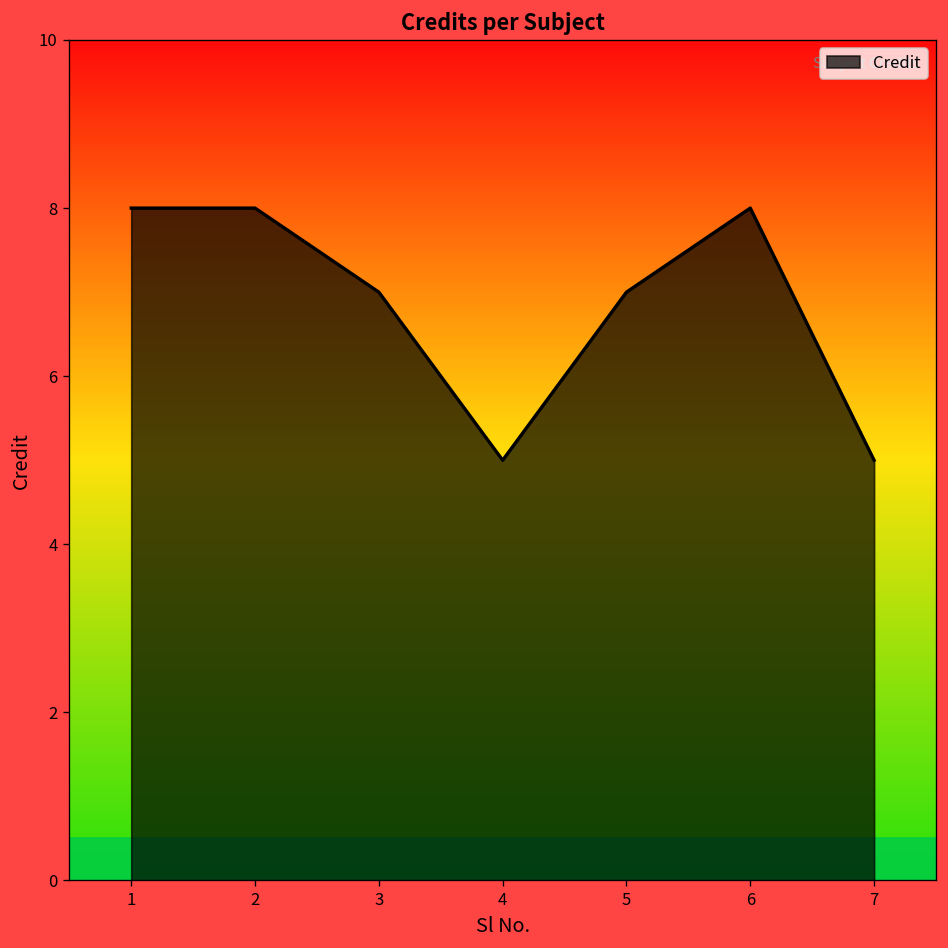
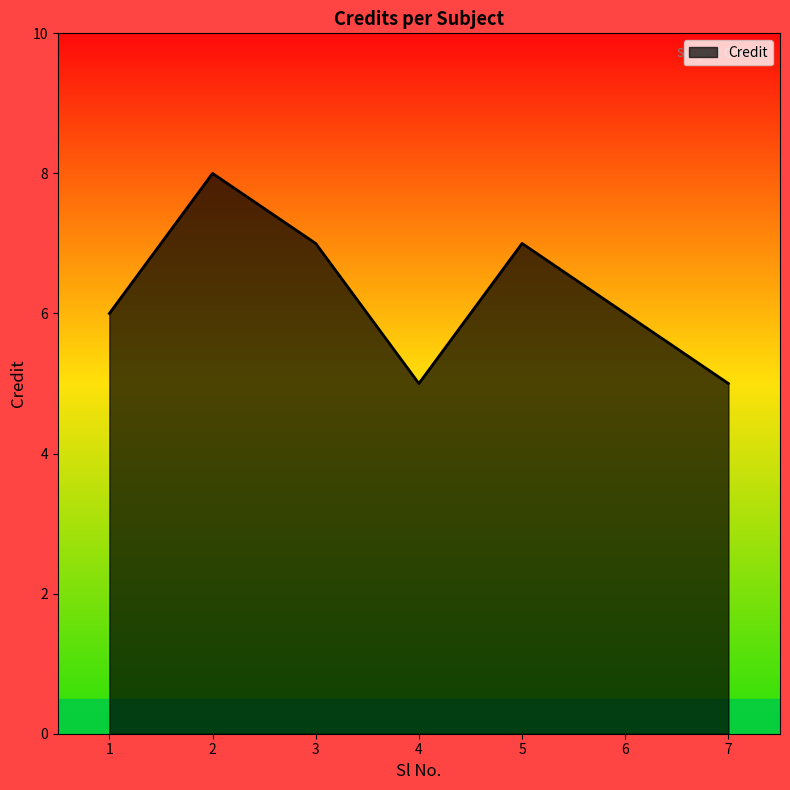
  {
-   "1": 8,
+   "1": 6,
    "2": 8,
    "3": 7,
    "4": 5,
    "5": 7,
-   "6": 8,
+   "6": 6,
    "7": 5
  }
